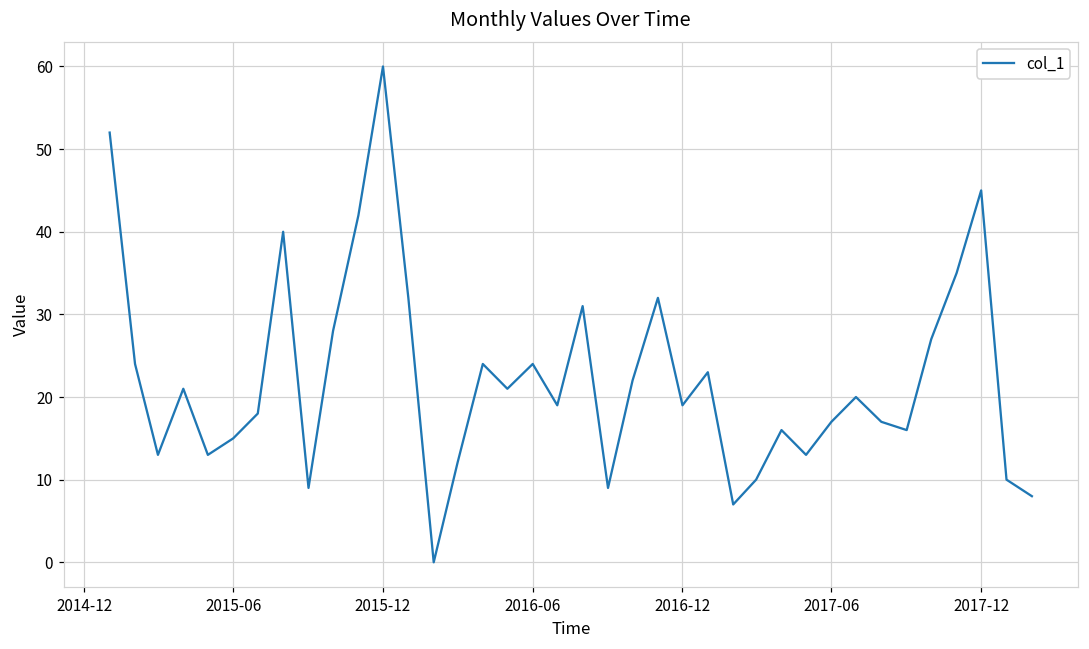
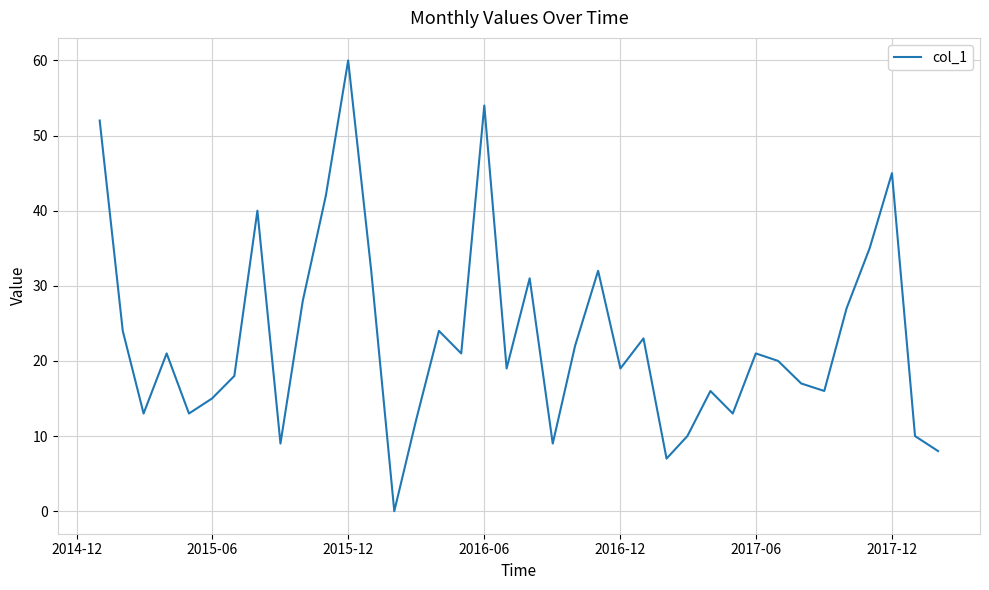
  {
    "2015-06": 15,
    "2015-12": 60,
-   "2016-06": 24,
+   "2016-06": 54,
    "2016-12": 19,
-   "2017-06": 17,
+   "2017-06": 21,
    "2017-12": 45
  }
